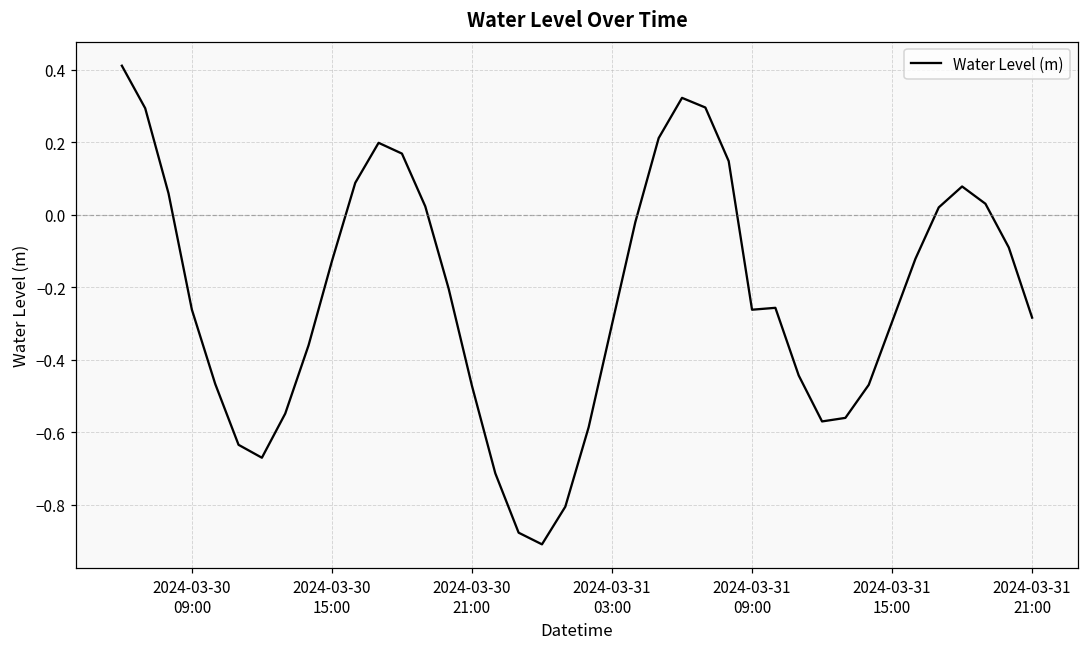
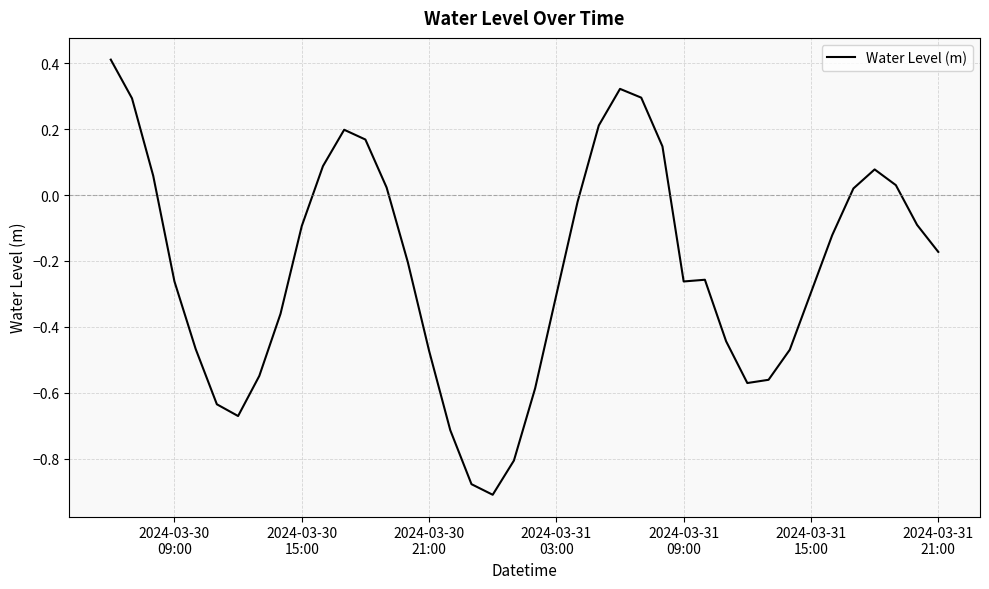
  {
    "2024-03-30 09:00": -0.26,
-   "2024-03-30 15:00": -0.13,
+   "2024-03-30 15:00": -0.09,
    "2024-03-30 21:00": -0.47,
    "2024-03-31 03:00": -0.30,
    "2024-03-31 09:00": -0.26,
    "2024-03-31 15:00": -0.30,
-   "2024-03-31 21:00": -0.28
+   "2024-03-31 21:00": -0.17
  }
